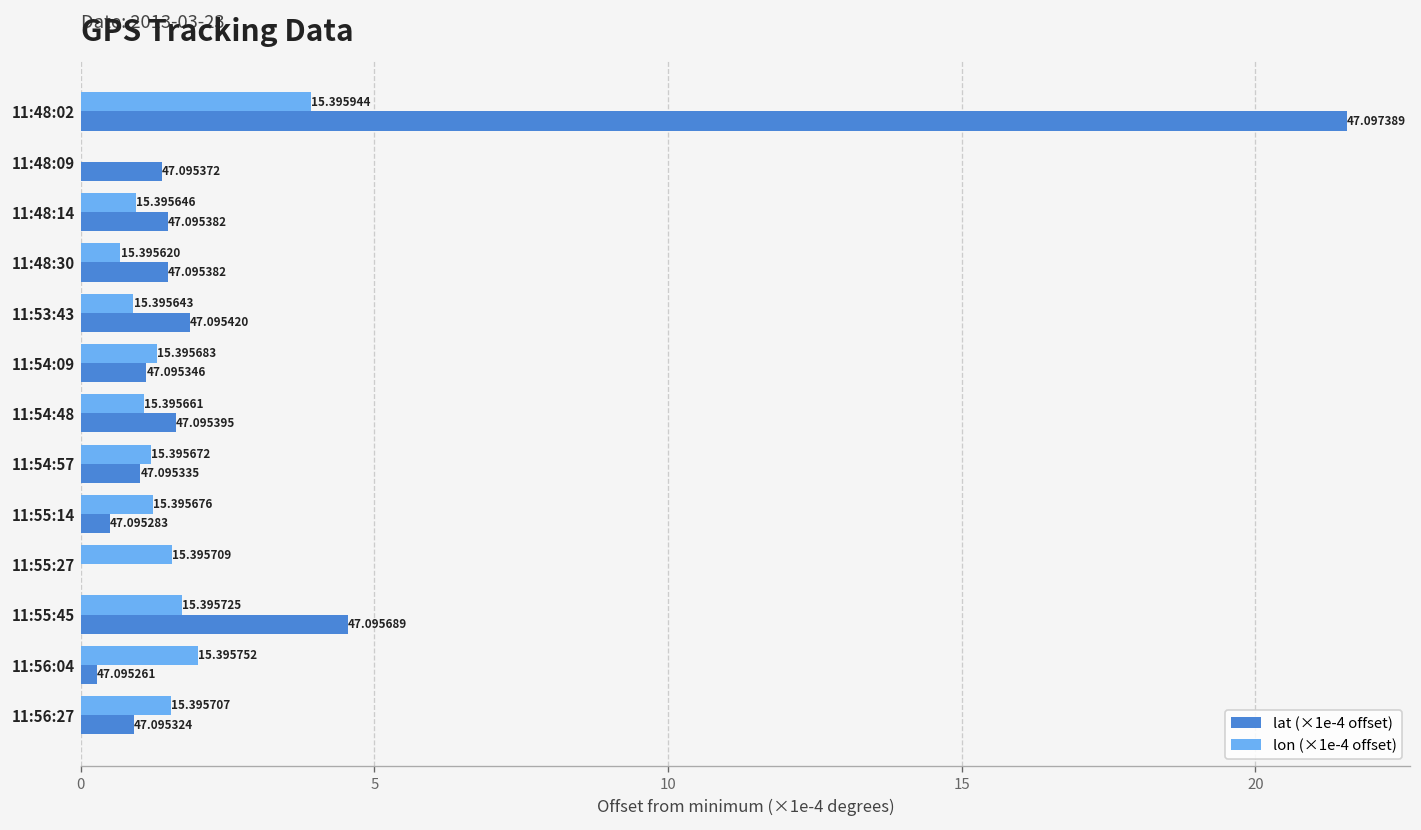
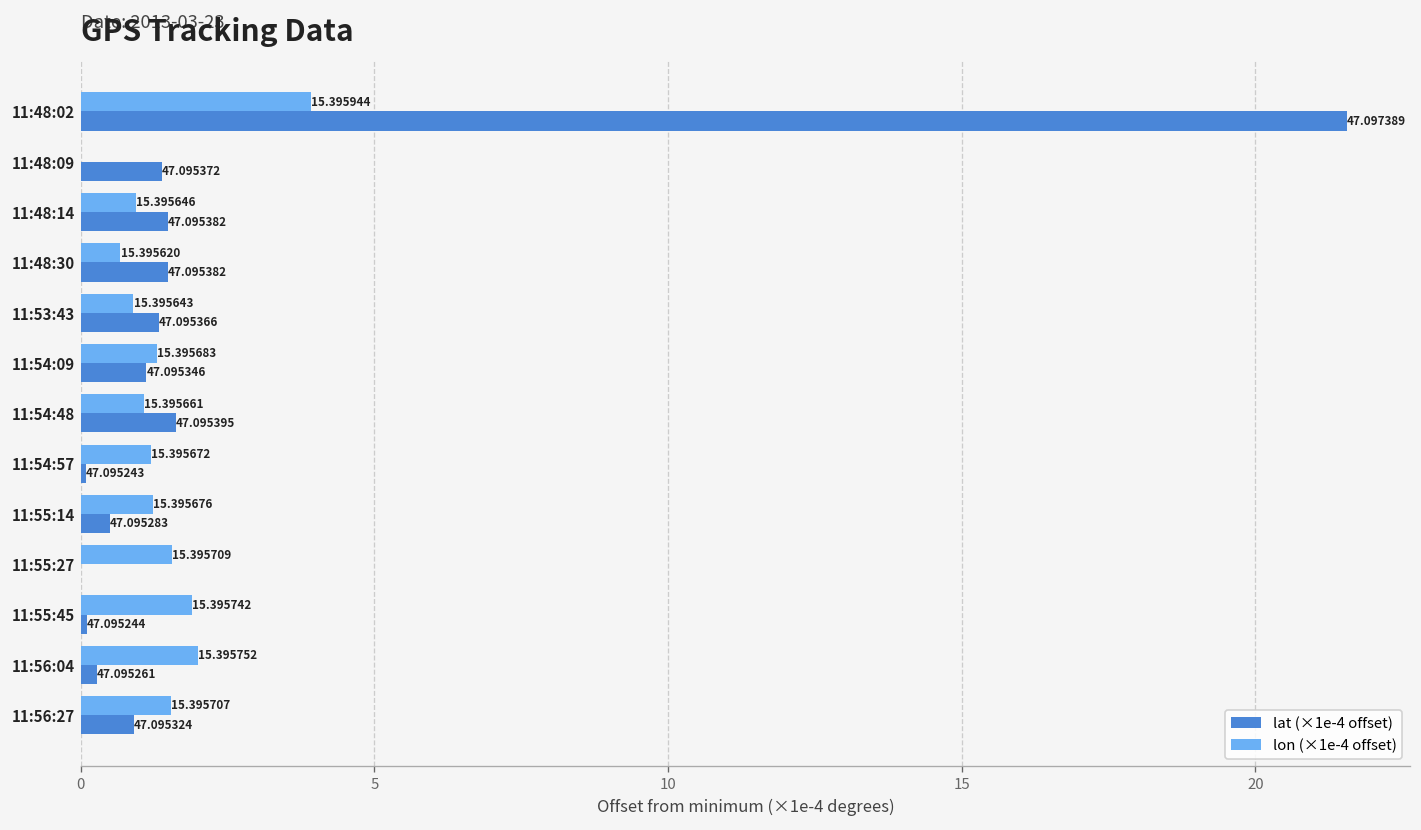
  {
    "lat (×1e-4 offset)": {
-     "11:53:43": 47.095420,
-     "11:54:57": 47.095335,
-     "11:55:45": 47.095689
+     "11:53:43": 47.095366,
+     "11:54:57": 47.095243,
+     "11:55:45": 47.095244
    },
    "lon (×1e-4 offset)": {
-     "11:55:45": 15.395725
+     "11:55:45": 15.395742
    }
  }
